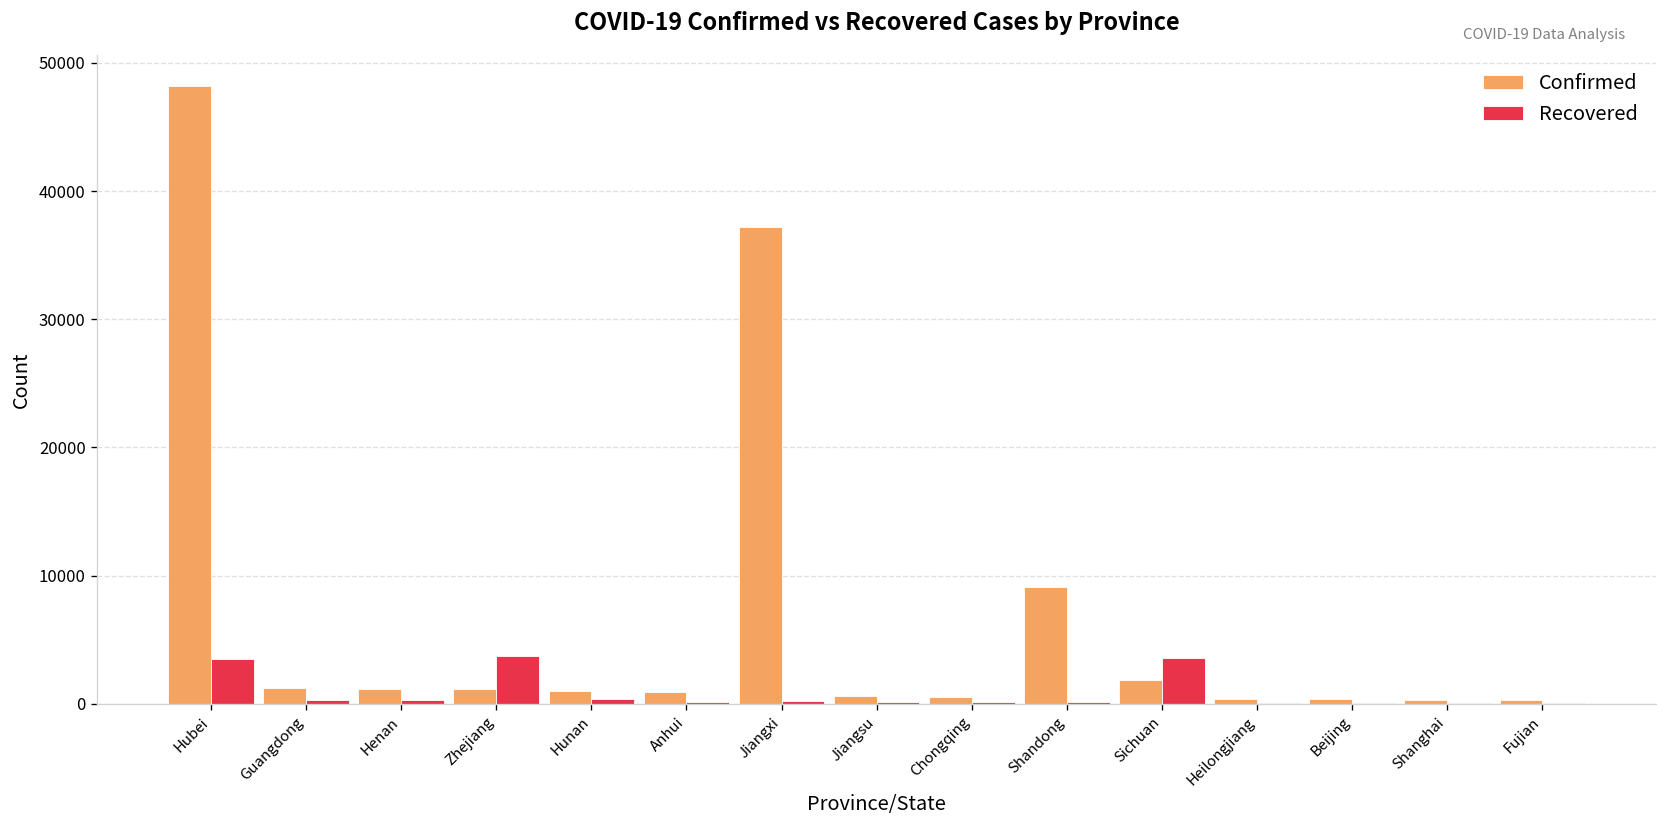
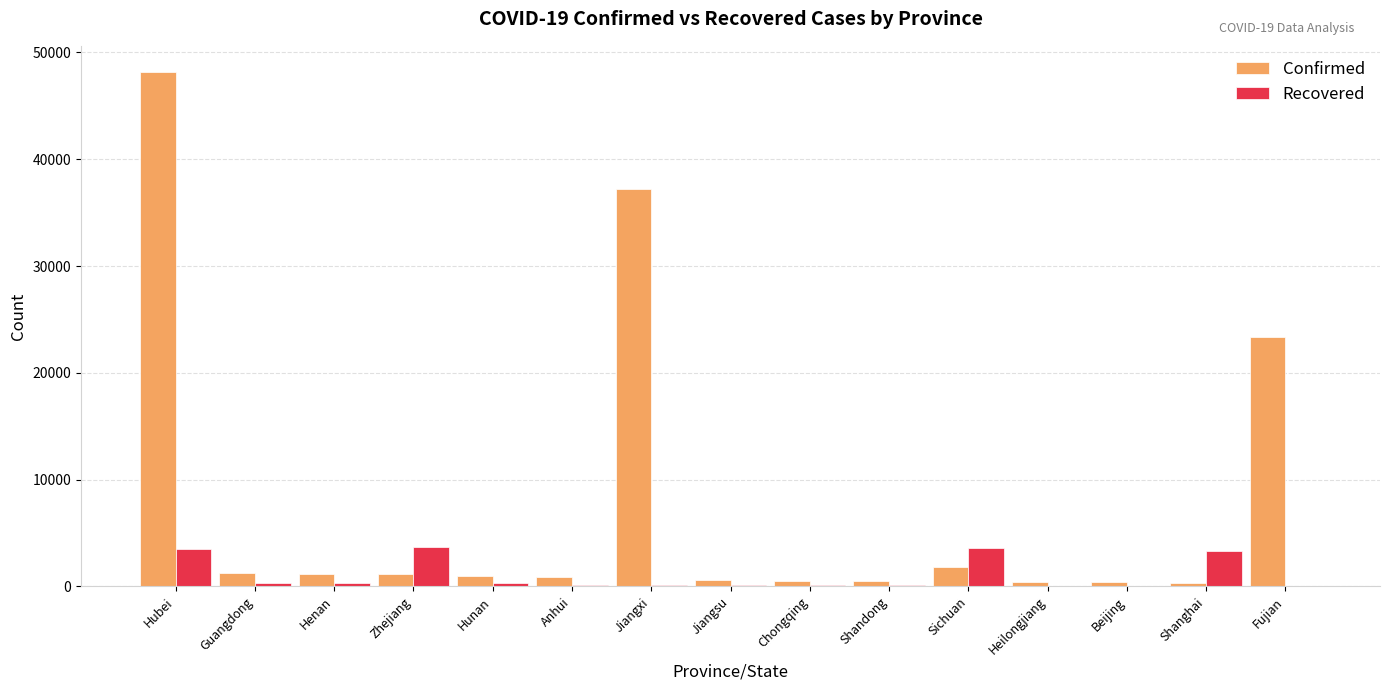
  {
    "Confirmed": {
      "Hubei": 48200,
      "Guangdong": 1200,
      "Henan": 1200,
      "Zhejiang": 1100,
      "Hunan": 1000,
      "Anhui": 900,
      "Jiangxi": 37200,
      "Jiangsu": 600,
      "Chongqing": 500,
-     "Shandong": 9100,
+     "Shandong": 500,
      "Sichuan": 1900,
      "Heilongjiang": 400,
      "Beijing": 400,
      "Shanghai": 300,
-     "Fujian": 300
+     "Fujian": 23300
    },
    "Recovered": {
      "Hubei": 3500,
      "Guangdong": 300,
      "Henan": 300,
      "Zhejiang": 3700,
      "Hunan": 300,
      "Sichuan": 3600,
-     "Shanghai": 100
+     "Shanghai": 3400
    }
  }
